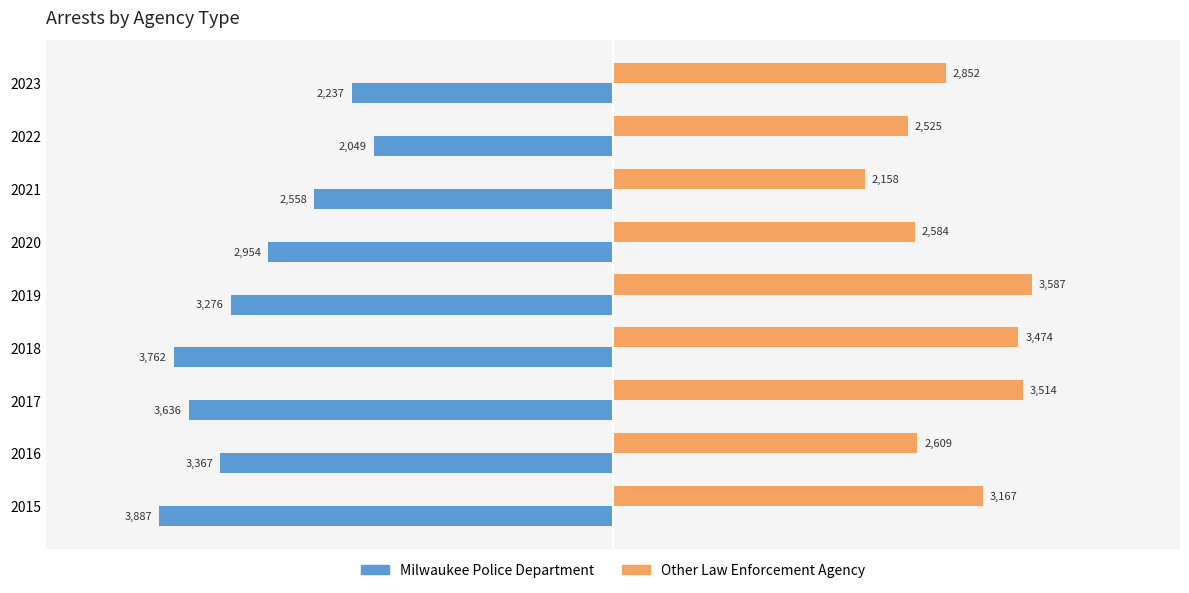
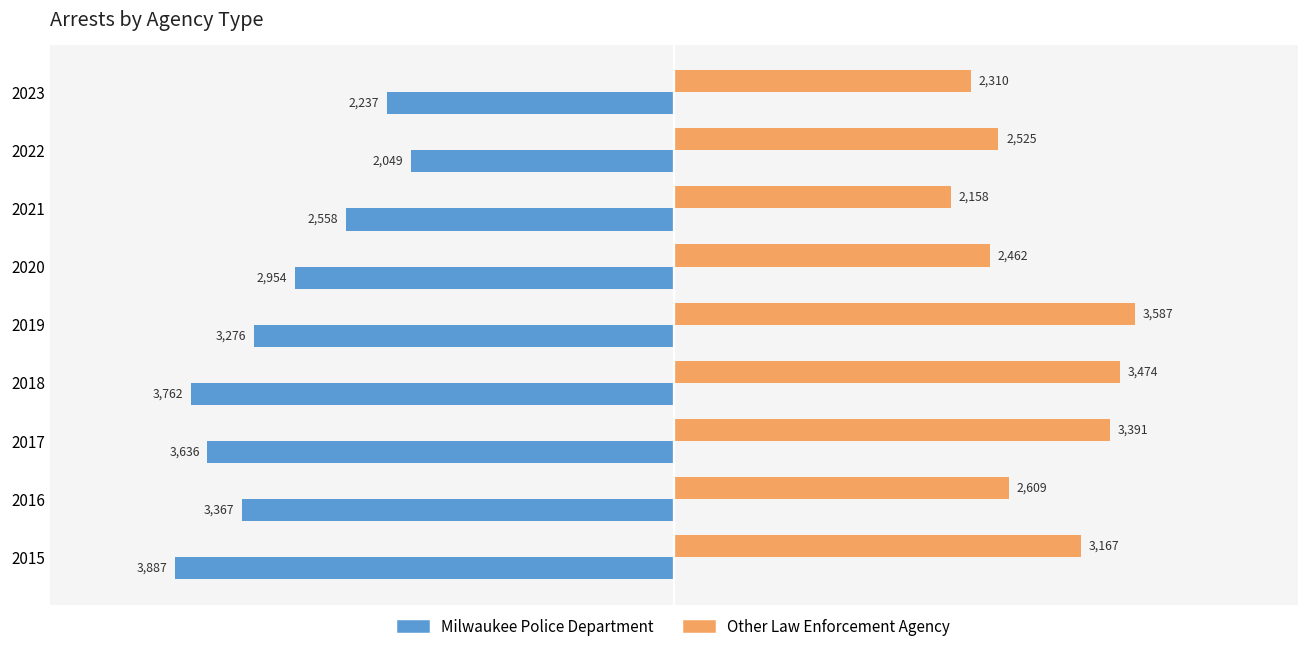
  {
    "Other Law Enforcement Agency": {
-     "2023": "2,852",
+     "2023": "2,310",
      "2022": "2,525",
      "2021": "2,158",
-     "2020": "2,584",
+     "2020": "2,462",
      "2019": "3,587",
      "2018": "3,474",
-     "2017": "3,514",
+     "2017": "3,391",
      "2016": "2,609",
      "2015": "3,167"
    }
  }
